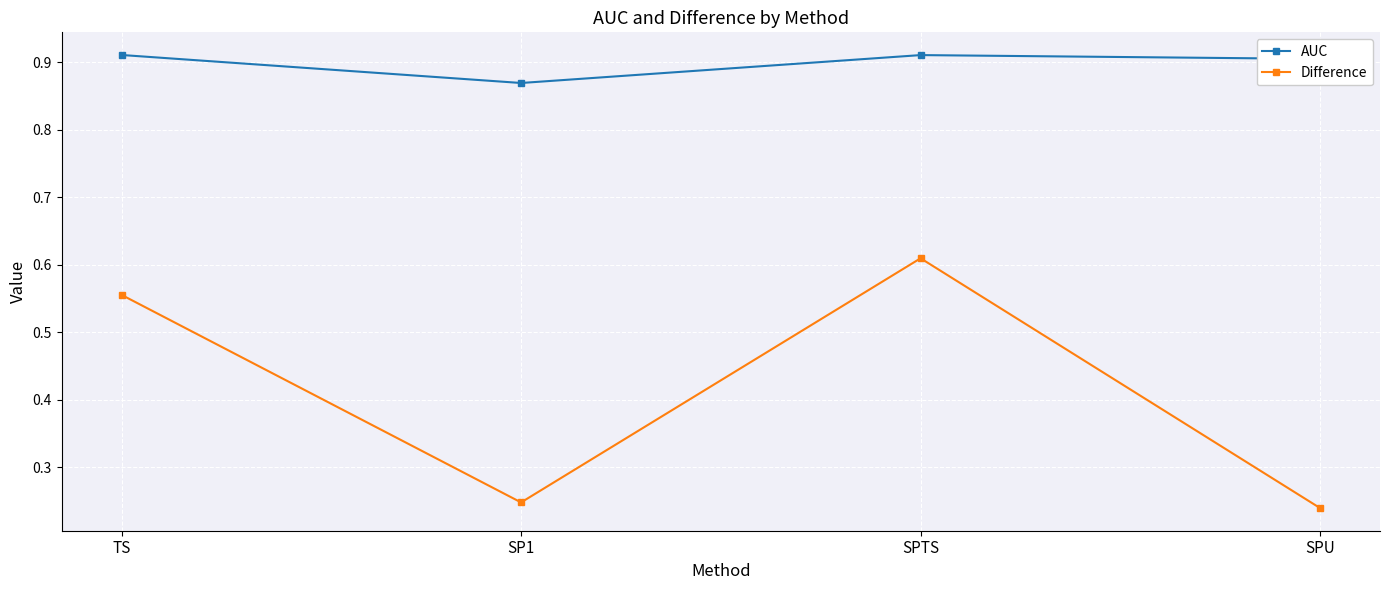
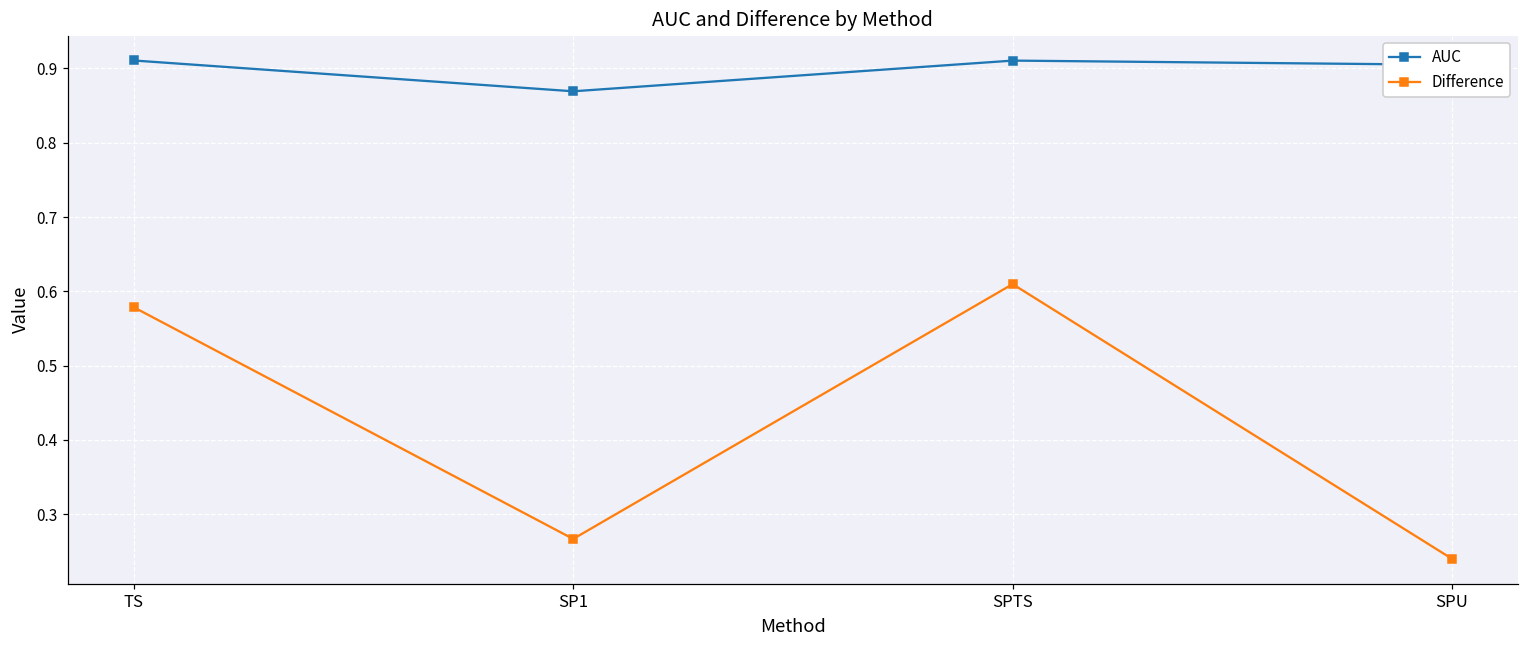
  {
    "AUC": {
      "TS": 0.91,
      "SP1": 0.87,
      "SPTS": 0.91
    },
    "Difference": {
-     "TS": 0.56,
-     "SP1": 0.25,
+     "TS": 0.58,
+     "SP1": 0.27,
      "SPTS": 0.61,
      "SPU": 0.24
    }
  }
